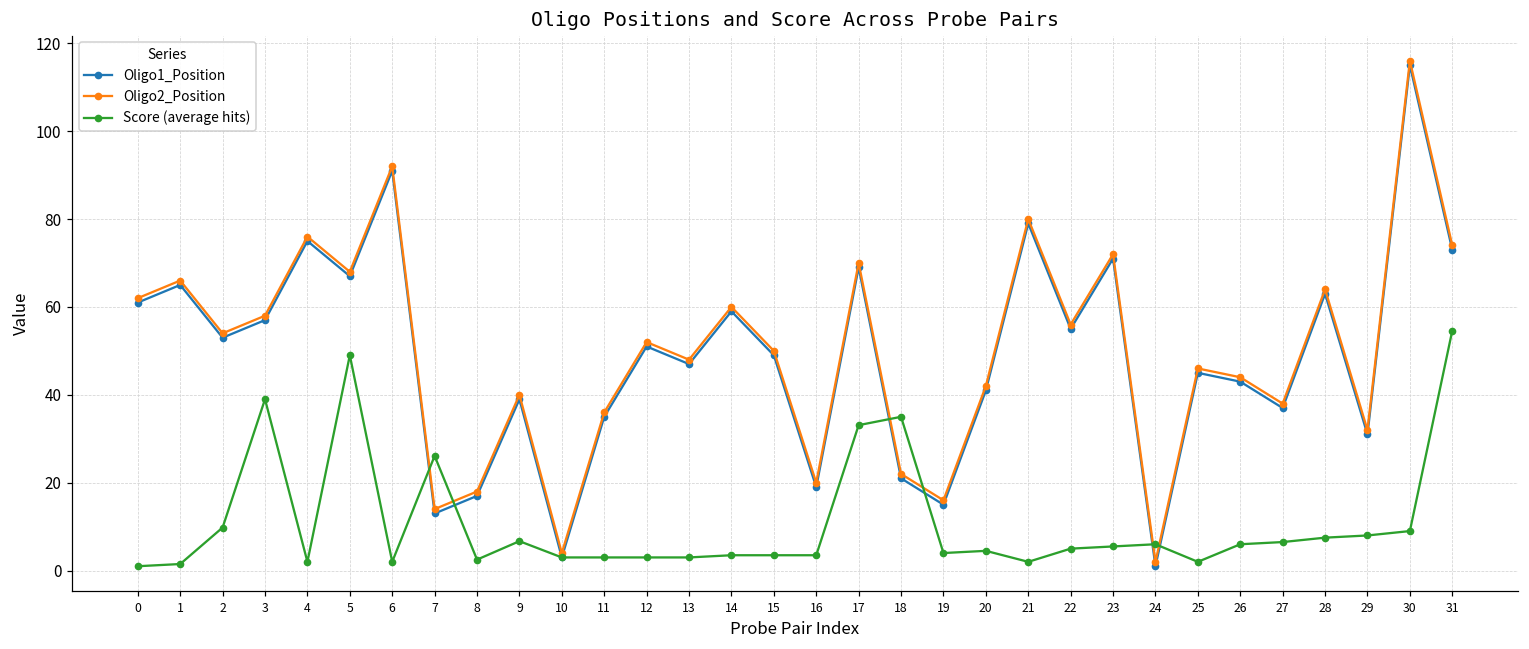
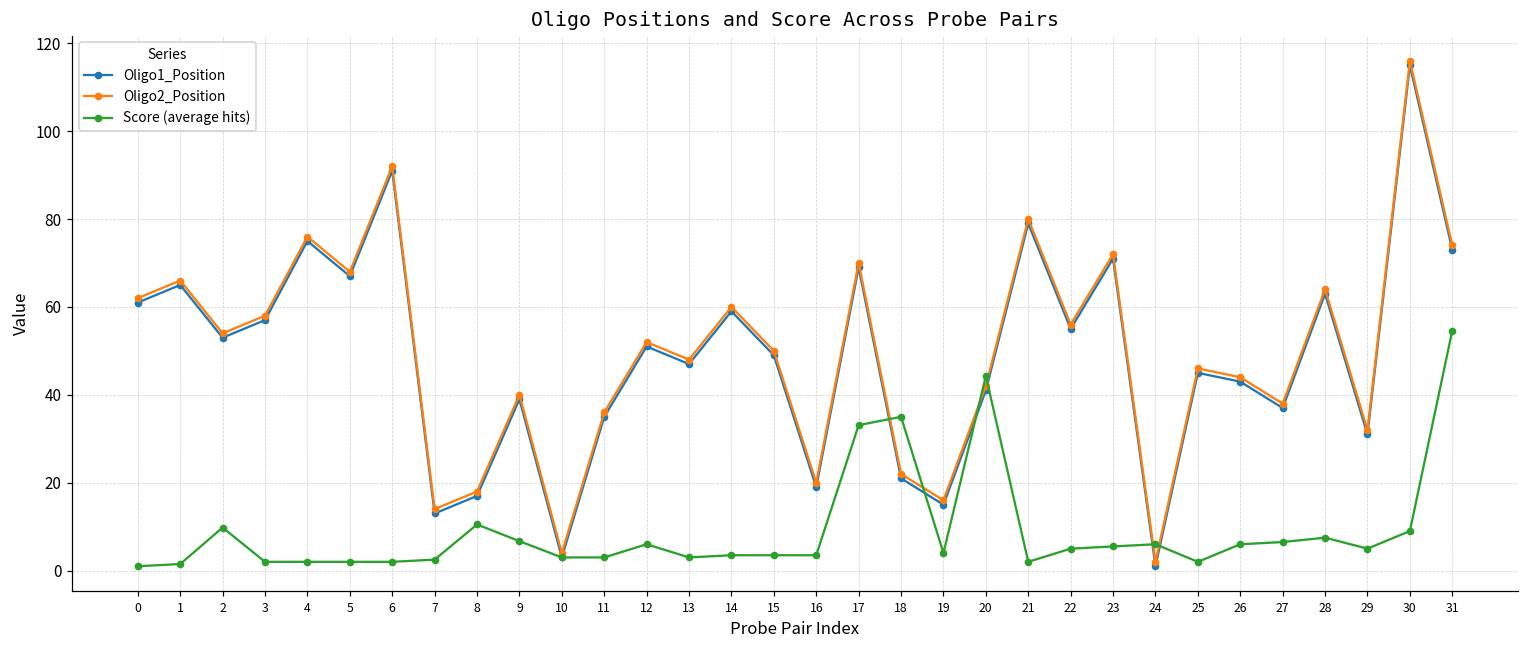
  {
    "Oligo1_Position": {
      "0": 61,
      "1": 65,
      "2": 53,
      "3": 57,
      "4": 75,
      "5": 67,
      "6": 91,
      "7": 13,
      "8": 17,
      "9": 39,
      "11": 35,
      "12": 51,
      "13": 47,
      "14": 59,
      "15": 49,
      "16": 19,
      "17": 69,
      "18": 21,
      "19": 15,
      "20": 41,
      "21": 79,
      "22": 55,
      "23": 71,
      "24": 1,
      "25": 45,
      "26": 43,
      "27": 37,
      "28": 63,
      "29": 31,
      "30": 115,
      "31": 73
    },
    "Oligo2_Position": {
      "0": 62,
      "1": 66,
      "2": 54,
      "3": 58,
      "4": 76,
      "5": 68,
      "6": 92,
      "7": 14,
      "8": 18,
      "9": 40,
      "10": 4,
      "11": 36,
      "12": 52,
      "13": 48,
      "14": 60,
      "15": 50,
      "16": 20,
      "17": 70,
      "18": 22,
      "19": 16,
      "20": 42,
      "21": 80,
      "22": 56,
      "23": 72,
      "24": 2,
      "25": 46,
      "26": 44,
      "27": 38,
      "28": 64,
      "29": 32,
      "30": 116,
      "31": 74
    },
    "Score (average hits)": {
      "0": 1,
      "1": 2,
      "2": 10,
-     "3": 39,
+     "3": 2,
      "4": 2,
-     "5": 49,
+     "5": 2,
      "6": 2,
-     "7": 26,
-     "8": 3,
+     "7": 3,
+     "8": 11,
      "9": 7,
      "11": 3,
-     "12": 3,
+     "12": 6,
      "13": 3,
      "14": 4,
      "15": 4,
      "16": 4,
      "17": 33,
      "18": 35,
      "19": 4,
-     "20": 5,
+     "20": 44,
      "21": 2,
      "22": 5,
      "23": 6,
      "24": 6,
      "25": 2,
      "26": 6,
      "27": 7,
      "28": 8,
-     "29": 8,
+     "29": 5,
      "30": 9,
      "31": 55
    }
  }
